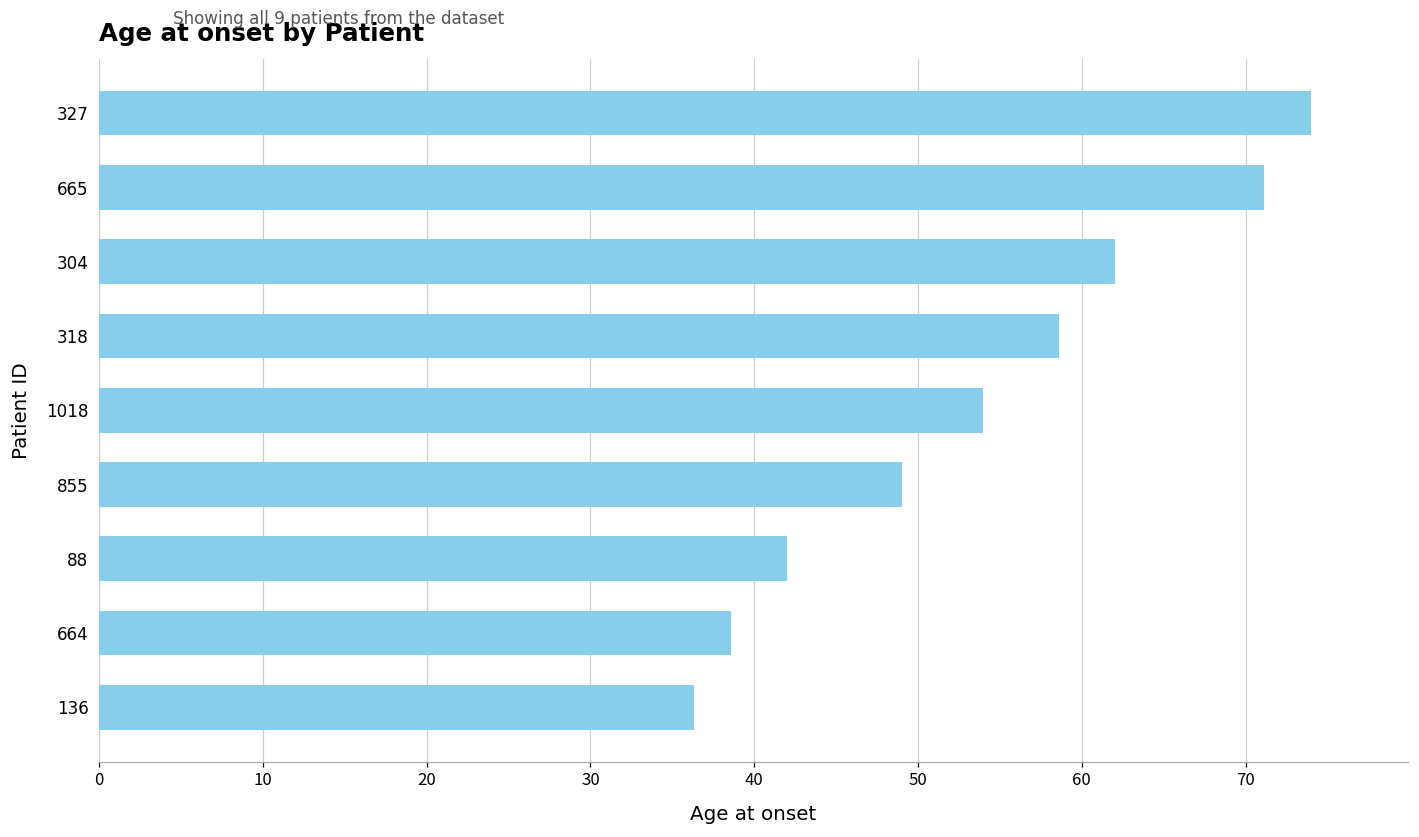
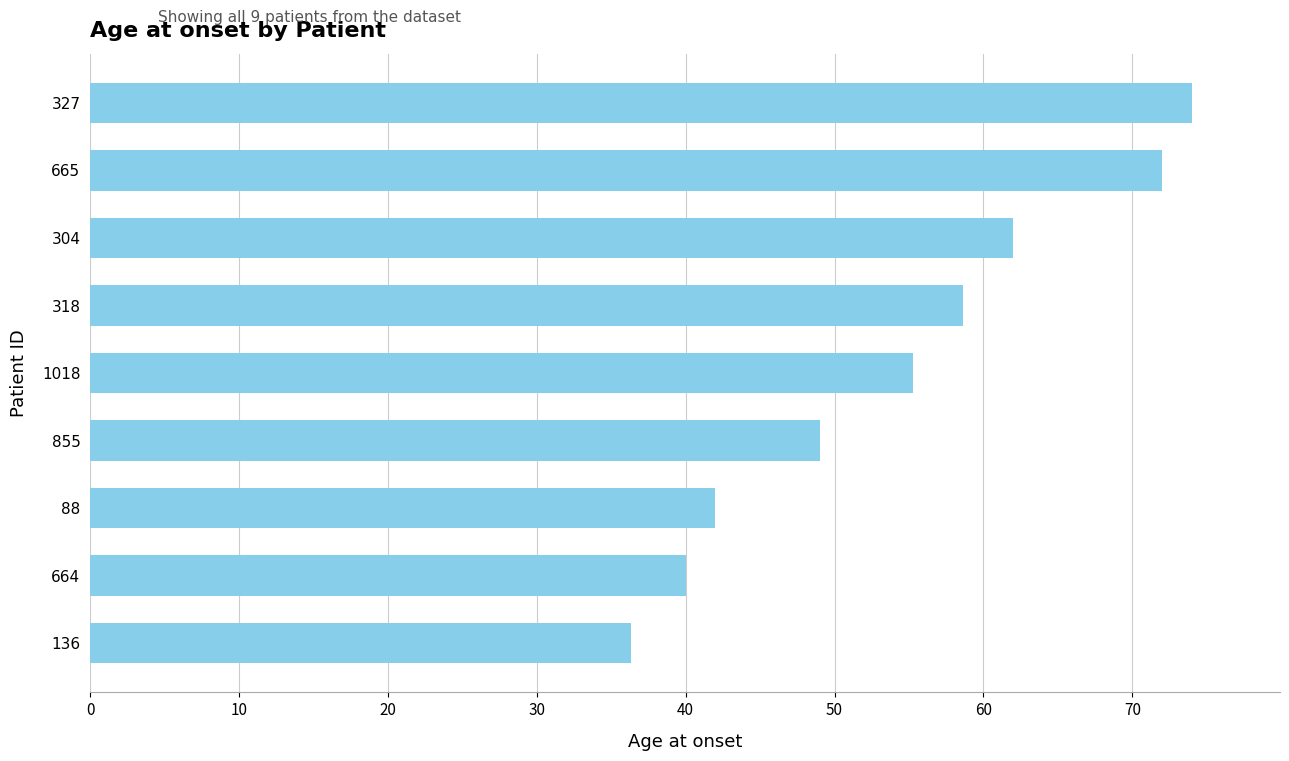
  {
    "327": 74.0,
-   "665": 71.1,
+   "665": 72.0,
    "304": 62.0,
    "318": 58.6,
-   "1018": 54.0,
+   "1018": 55.3,
    "855": 49.0,
    "88": 42.0,
-   "664": 38.6,
+   "664": 40.0,
    "136": 36.3
  }
